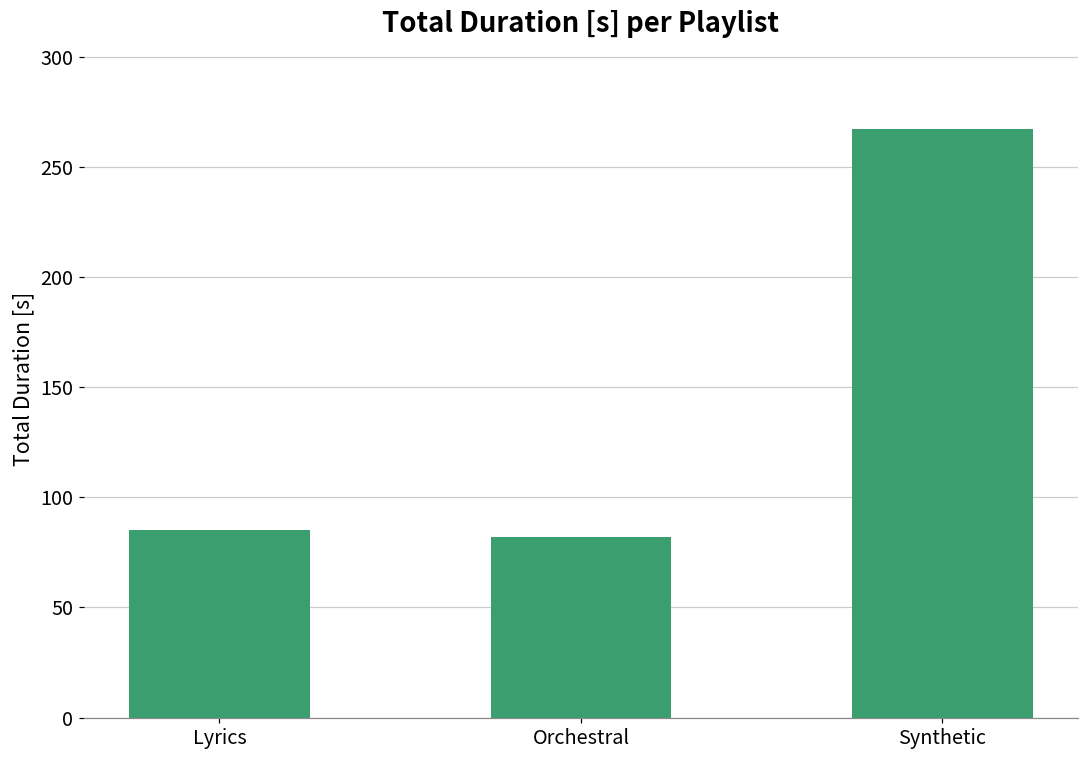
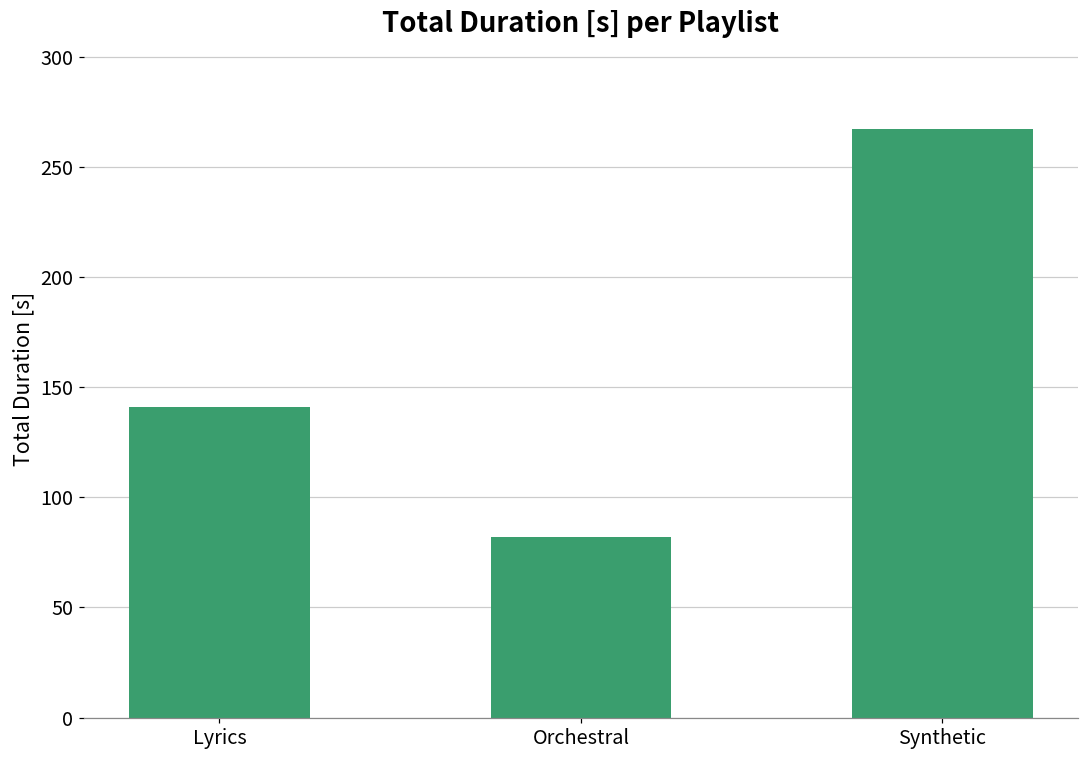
  {
-   "Lyrics": 85,
+   "Lyrics": 141,
    "Orchestral": 82,
    "Synthetic": 267
  }
